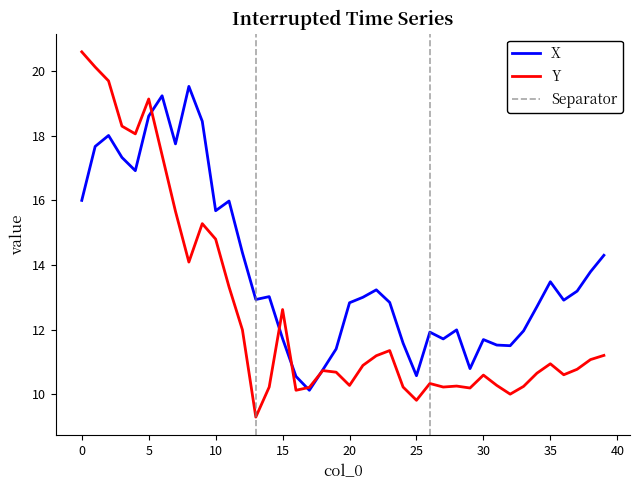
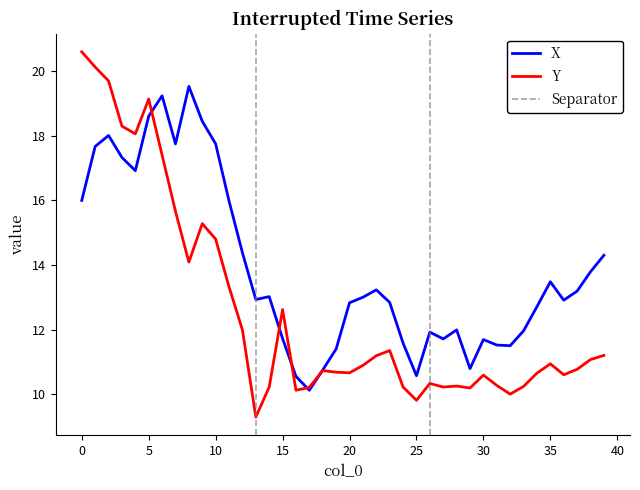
  {
    "X": {
      "0": 16.0,
      "5": 18.6,
-     "10": 15.7,
+     "10": 17.8,
      "15": 11.7,
      "20": 12.8,
      "25": 10.6,
      "30": 11.7,
      "35": 13.5
    },
    "Y": {
      "0": 20.6,
      "5": 19.1,
      "10": 14.8,
      "15": 12.6,
-     "20": 10.3,
+     "20": 10.7,
      "25": 9.8,
      "30": 10.6,
      "35": 10.9
    }
  }
